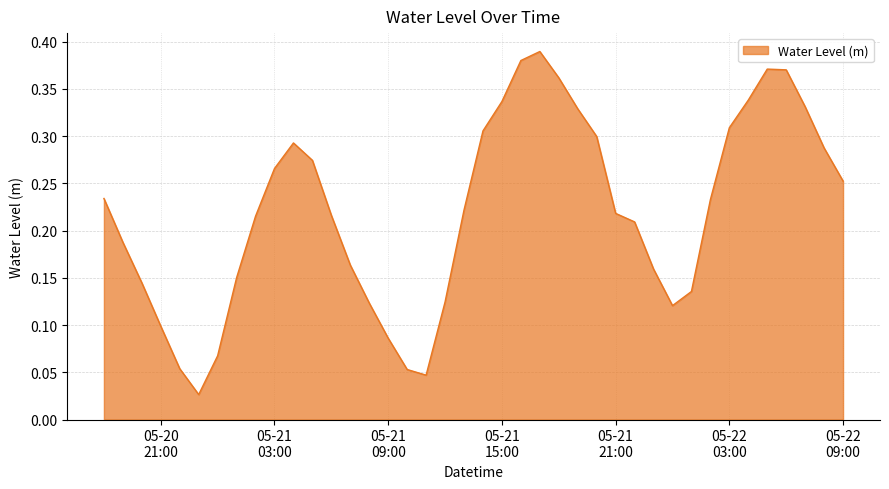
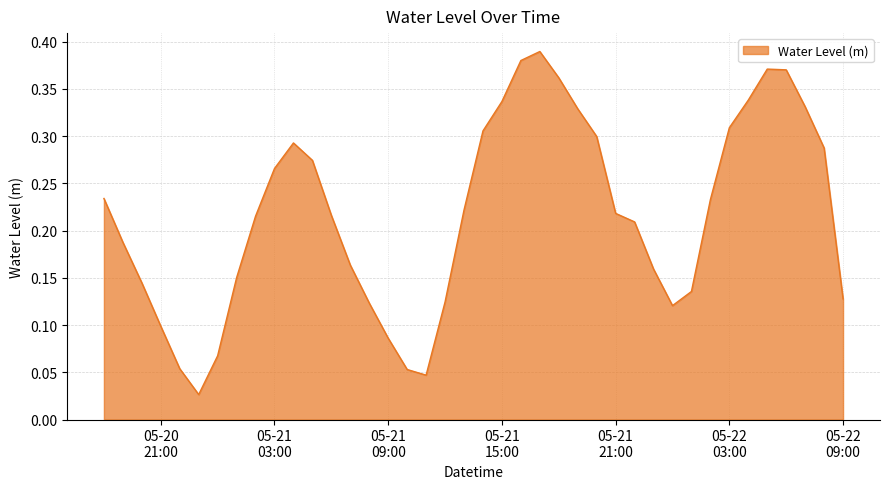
  {
    "05-20 21:00": 0.10,
    "05-21 03:00": 0.27,
    "05-21 09:00": 0.09,
    "05-21 15:00": 0.34,
    "05-21 21:00": 0.22,
    "05-22 03:00": 0.31,
-   "05-22 09:00": 0.25
+   "05-22 09:00": 0.13
  }
